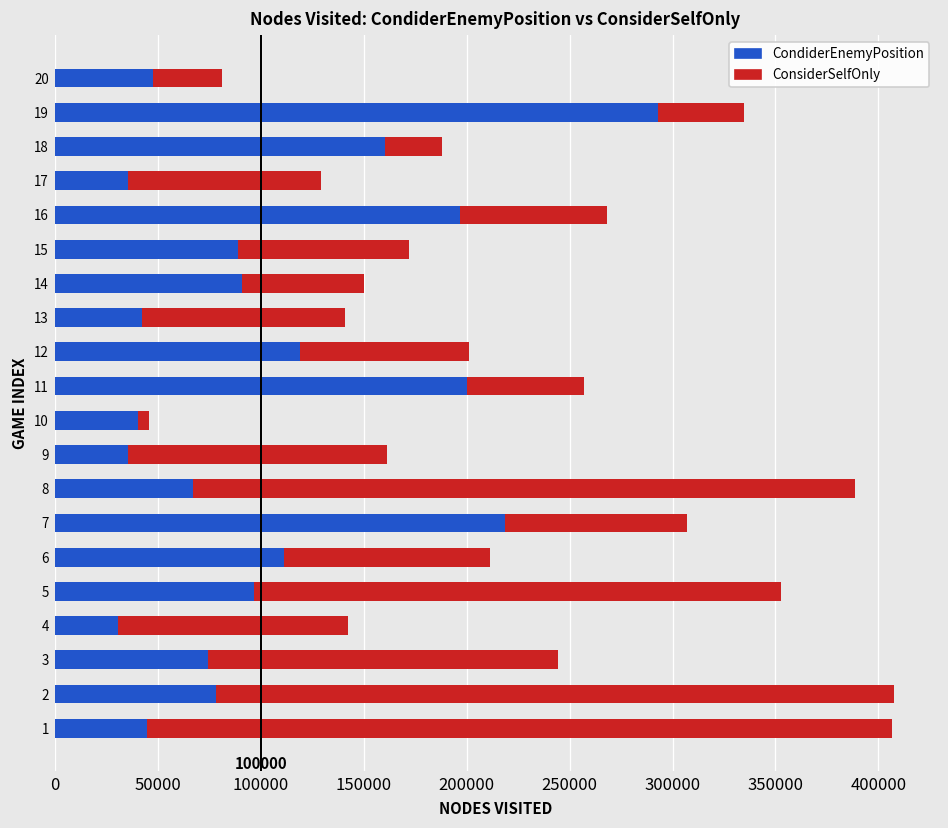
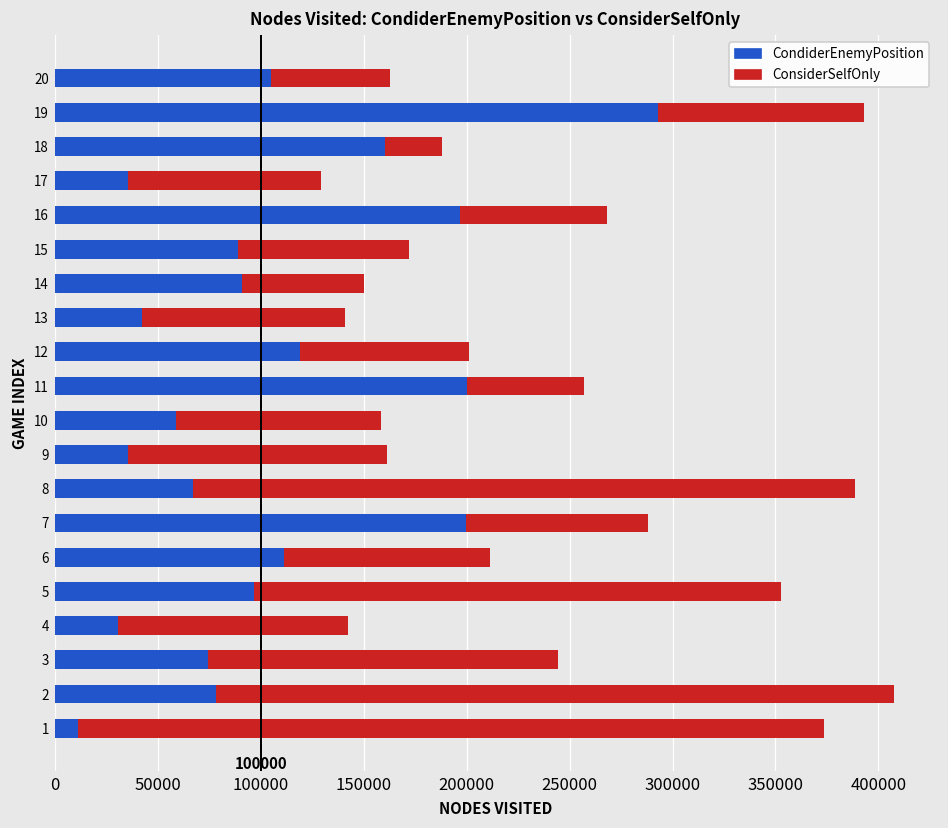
  {
    "CondiderEnemyPosition": {
-     "20": 48000,
+     "20": 105000,
      "19": 293000,
      "18": 161000,
      "17": 35000,
      "16": 197000,
      "15": 89000,
      "14": 91000,
      "13": 42000,
      "12": 119000,
      "11": 200000,
-     "10": 40000,
+     "10": 59000,
      "9": 35000,
      "8": 67000,
-     "7": 219000,
+     "7": 200000,
      "6": 111000,
      "5": 97000,
      "4": 31000,
      "3": 74000,
      "2": 78000,
-     "1": 45000
+     "1": 11000
    },
    "ConsiderSelfOnly": {
-     "20": 34000,
-     "19": 42000,
+     "20": 58000,
+     "19": 100000,
      "18": 27000,
      "17": 94000,
      "16": 71000,
      "15": 83000,
      "14": 59000,
      "13": 98000,
      "12": 82000,
      "11": 57000,
-     "10": 5000,
+     "10": 100000,
      "9": 126000,
      "8": 322000,
      "7": 89000,
      "6": 100000,
      "5": 256000,
      "4": 112000,
      "3": 170000,
      "2": 330000,
      "1": 362000
    }
  }
